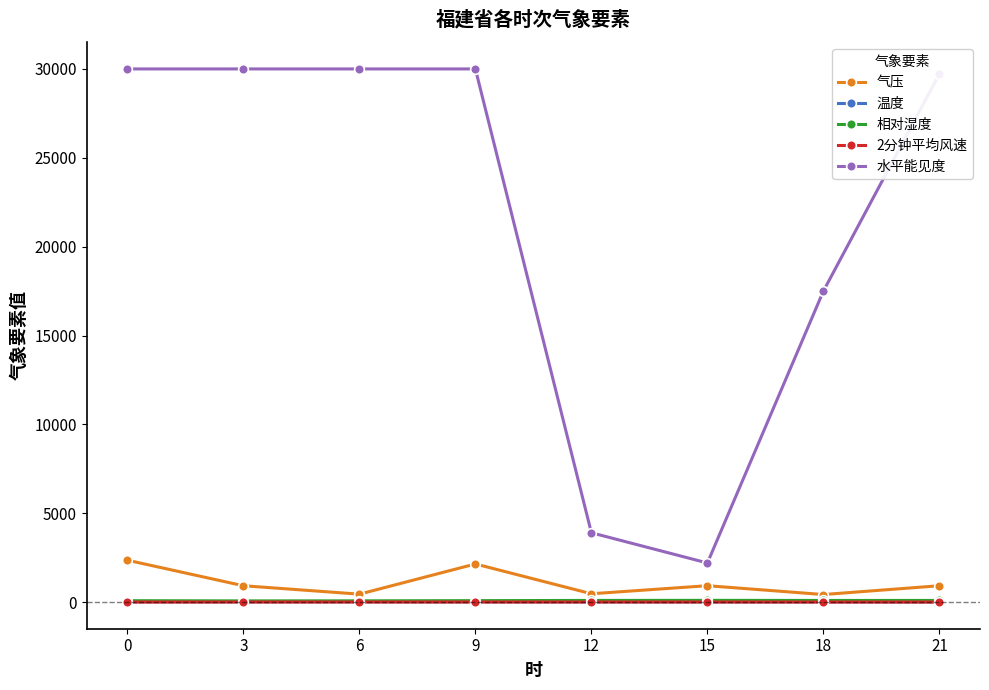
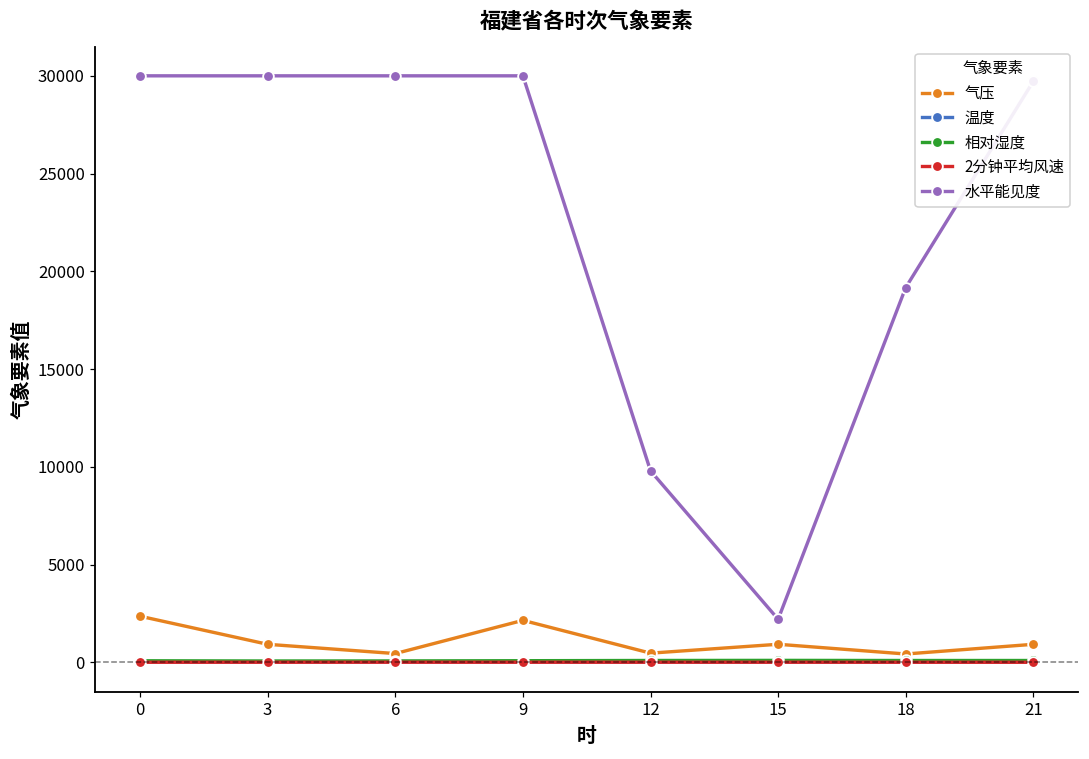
  {
    "气压": {
      "0": 2400,
      "3": 900,
      "6": 400,
      "9": 2100,
      "12": 500,
      "15": 900,
      "18": 400,
      "21": 900
    },
    "水平能见度": {
      "0": 30000,
      "3": 30000,
      "6": 30000,
      "9": 30000,
-     "12": 3900,
+     "12": 9800,
      "15": 2200,
-     "18": 17500
+     "18": 19200
    }
  }
